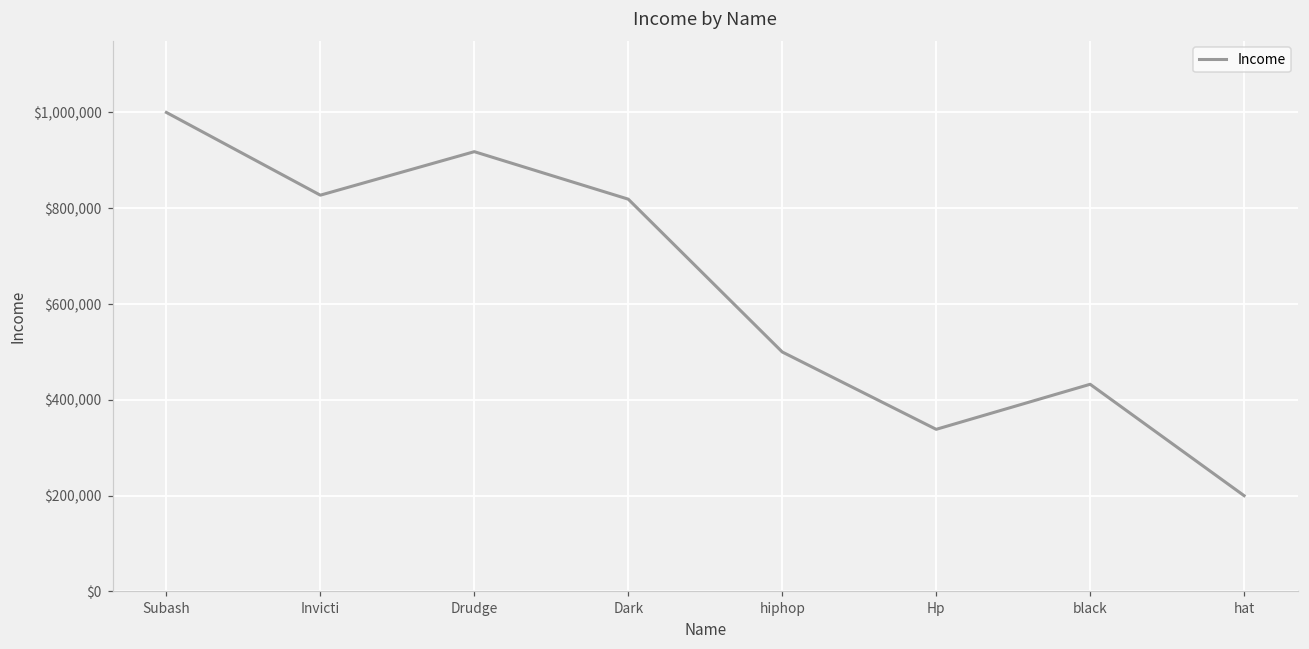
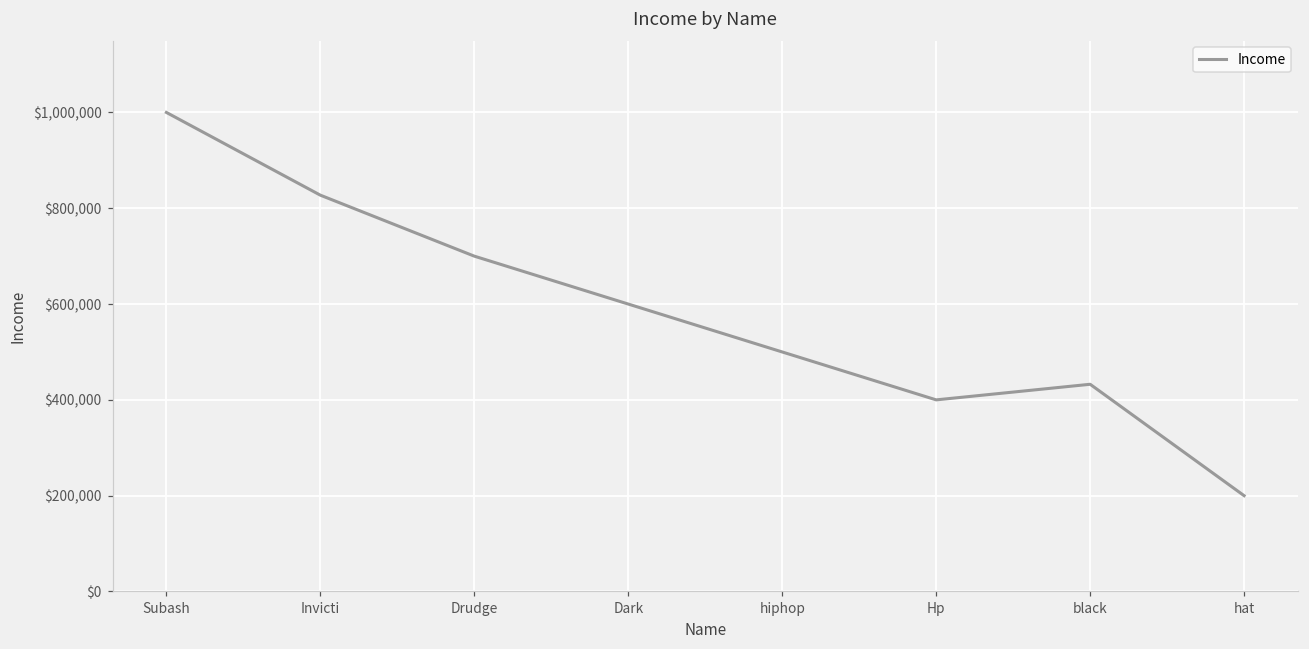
  {
    "Subash": "$1,000,000",
    "Invicti": "$830,000",
-   "Drudge": "$920,000",
-   "Dark": "$820,000",
+   "Drudge": "$700,000",
+   "Dark": "$600,000",
    "hiphop": "$500,000",
-   "Hp": "$340,000",
+   "Hp": "$400,000",
    "black": "$430,000",
    "hat": "$200,000"
  }
